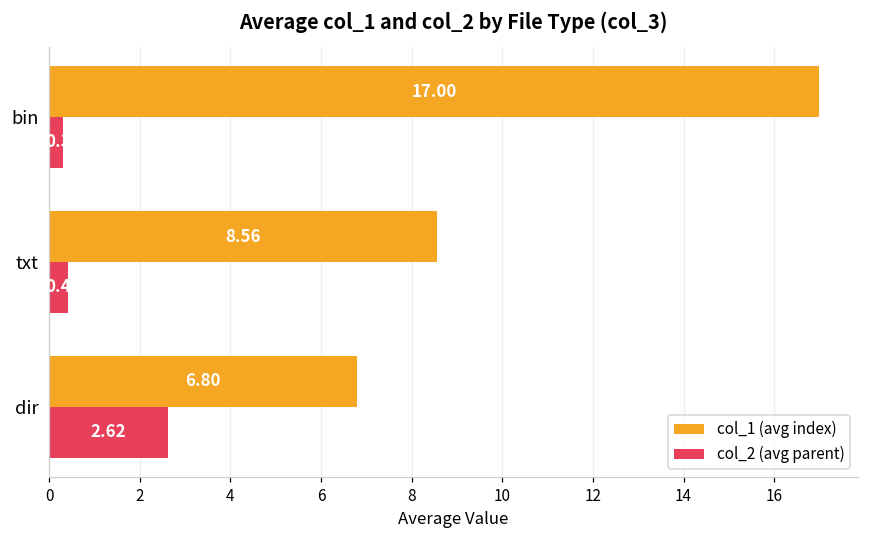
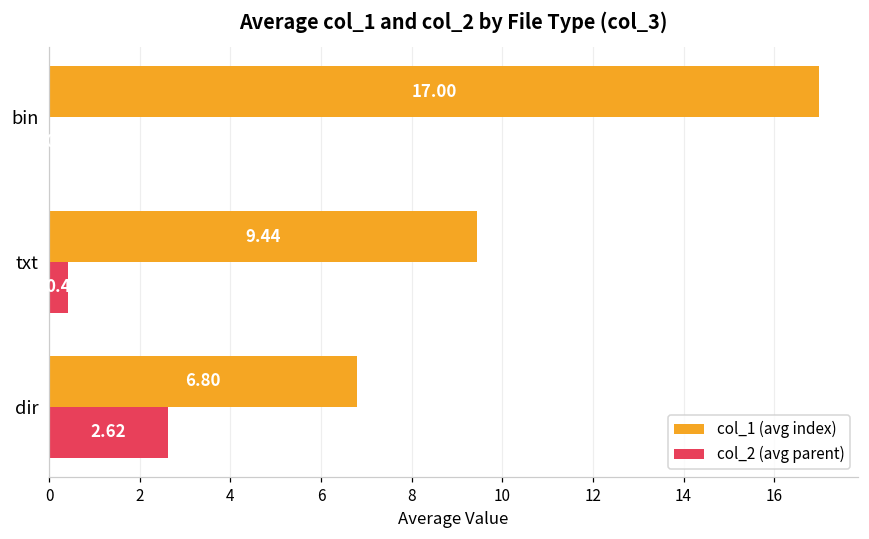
  {
    "col_1 (avg index)": {
      "bin": 17.00,
-     "txt": 8.56,
+     "txt": 9.44,
      "dir": 6.80
    },
    "col_2 (avg parent)": {
-     "bin": 0.3,
+     "bin": 0.0,
      "txt": 0.4
    }
  }
